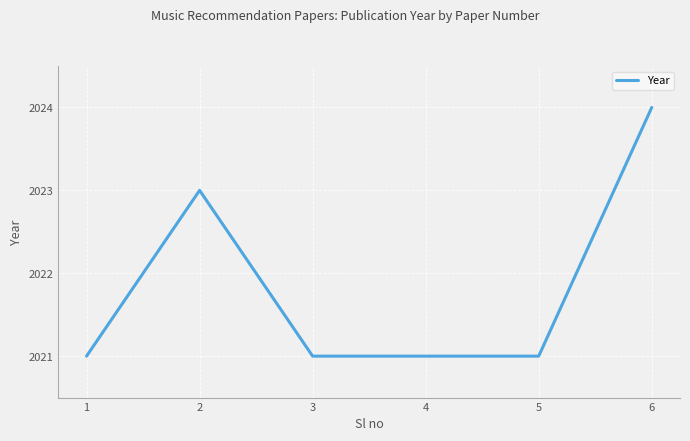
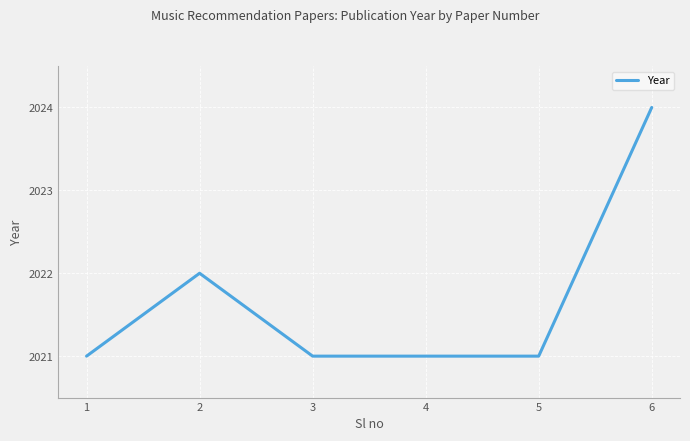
  {
    "1": 2021,
-   "2": 2023,
+   "2": 2022,
    "3": 2021,
    "4": 2021,
    "5": 2021,
    "6": 2024
  }
